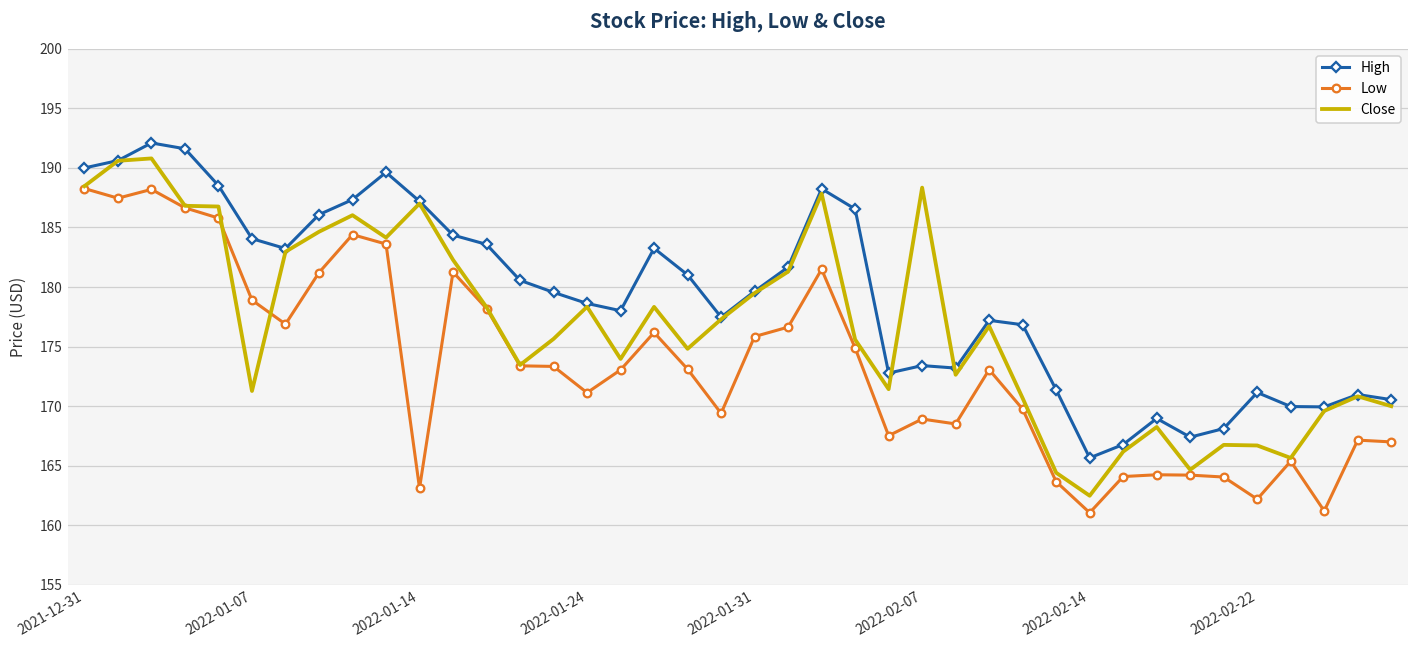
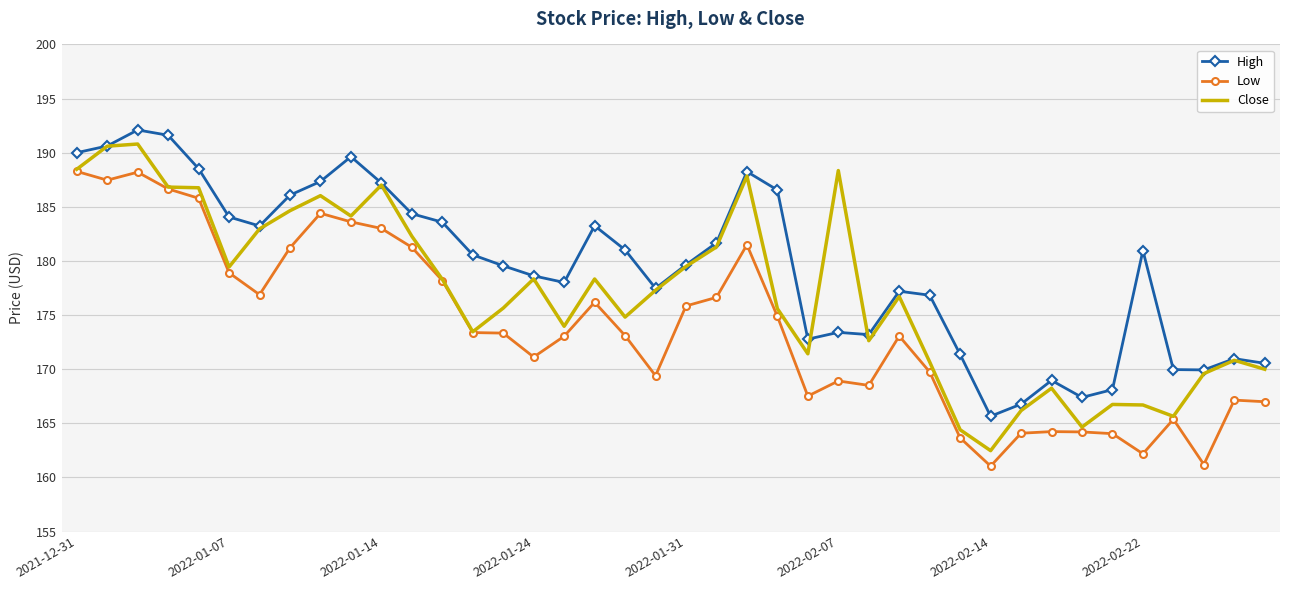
  {
    "High": {
      "2021-12-31": 190.0,
      "2022-01-07": 184.1,
      "2022-01-24": 178.6,
      "2022-02-07": 173.4,
      "2022-02-14": 165.6,
-     "2022-02-22": 171.1
+     "2022-02-22": 181.0
    },
    "Low": {
      "2022-01-07": 178.9,
-     "2022-01-14": 163.1,
+     "2022-01-14": 183.0,
      "2022-01-24": 171.1,
      "2022-01-31": 175.8,
      "2022-02-07": 168.9,
      "2022-02-14": 161.0,
      "2022-02-22": 162.2
    },
    "Close": {
-     "2022-01-07": 171.3,
+     "2022-01-07": 179.4,
      "2022-01-24": 178.3,
      "2022-02-07": 188.3,
      "2022-02-14": 162.5,
      "2022-02-22": 166.7
    }
  }
